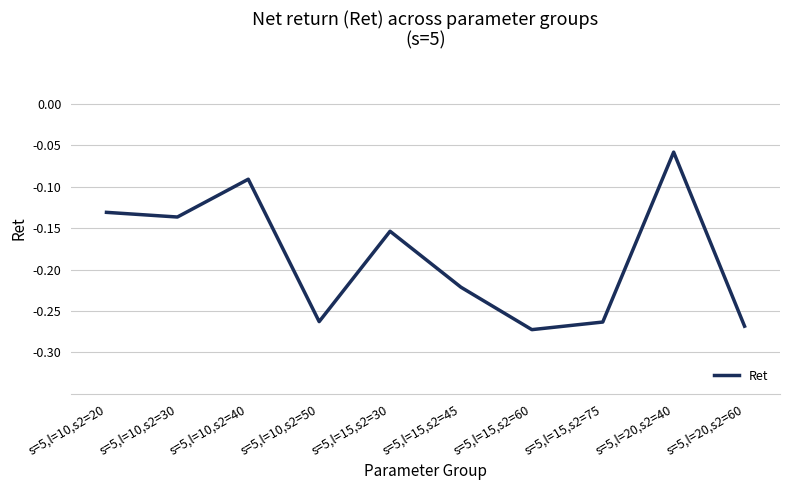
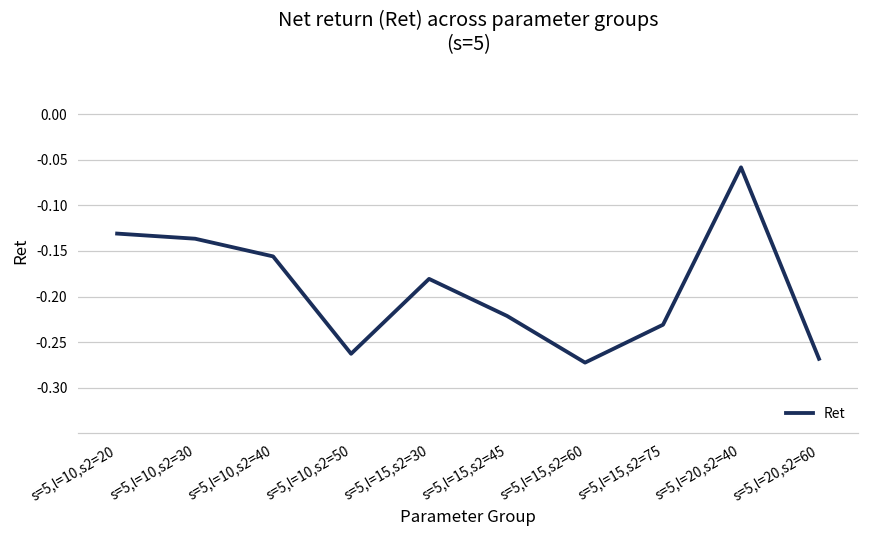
  {
    "s=5,l=10,s2=20": -0.13,
    "s=5,l=10,s2=30": -0.14,
-   "s=5,l=10,s2=40": -0.09,
+   "s=5,l=10,s2=40": -0.16,
    "s=5,l=10,s2=50": -0.26,
-   "s=5,l=15,s2=30": -0.15,
+   "s=5,l=15,s2=30": -0.18,
    "s=5,l=15,s2=45": -0.22,
    "s=5,l=15,s2=60": -0.27,
-   "s=5,l=15,s2=75": -0.26,
+   "s=5,l=15,s2=75": -0.23,
    "s=5,l=20,s2=40": -0.06,
    "s=5,l=20,s2=60": -0.27
  }
